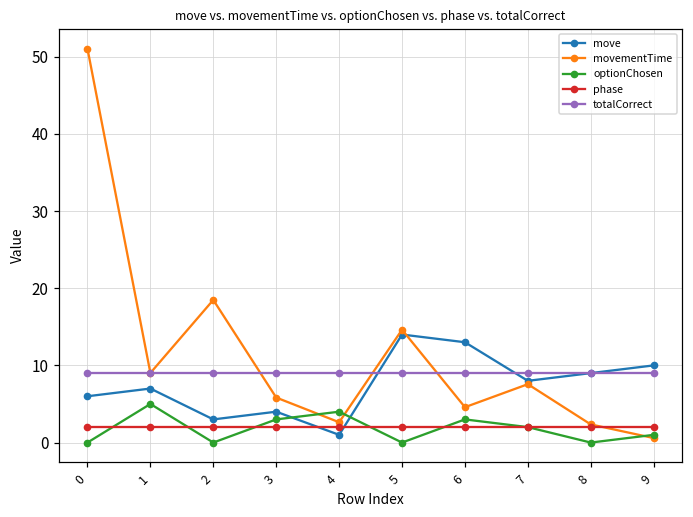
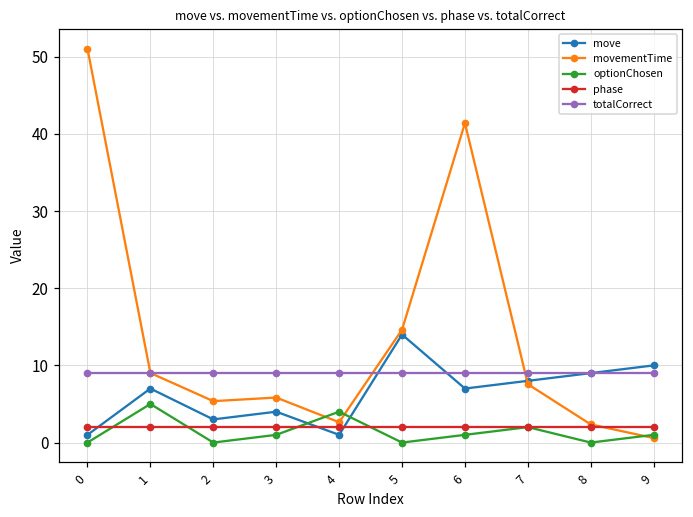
  {
    "move": {
-     "0": 6,
+     "0": 1,
      "1": 7,
      "2": 3,
      "3": 4,
      "4": 1,
      "5": 14,
-     "6": 13,
+     "6": 7,
      "7": 8,
      "9": 10
    },
    "movementTime": {
      "0": 51,
-     "2": 18,
+     "2": 5,
      "3": 6,
      "4": 3,
      "5": 15,
-     "6": 5,
+     "6": 41,
      "7": 8,
      "9": 1
    },
    "optionChosen": {
      "0": 0,
      "1": 5,
      "2": 0,
-     "3": 3,
+     "3": 1,
      "4": 4,
      "5": 0,
-     "6": 3,
+     "6": 1,
      "8": 0,
      "9": 1
    },
    "phase": {
      "0": 2,
      "1": 2,
      "2": 2,
      "3": 2,
      "4": 2,
      "5": 2,
      "6": 2,
      "9": 2
    },
    "totalCorrect": {
      "0": 9,
      "2": 9,
      "3": 9,
      "4": 9,
      "5": 9,
      "6": 9,
      "7": 9,
      "9": 9
    }
  }
